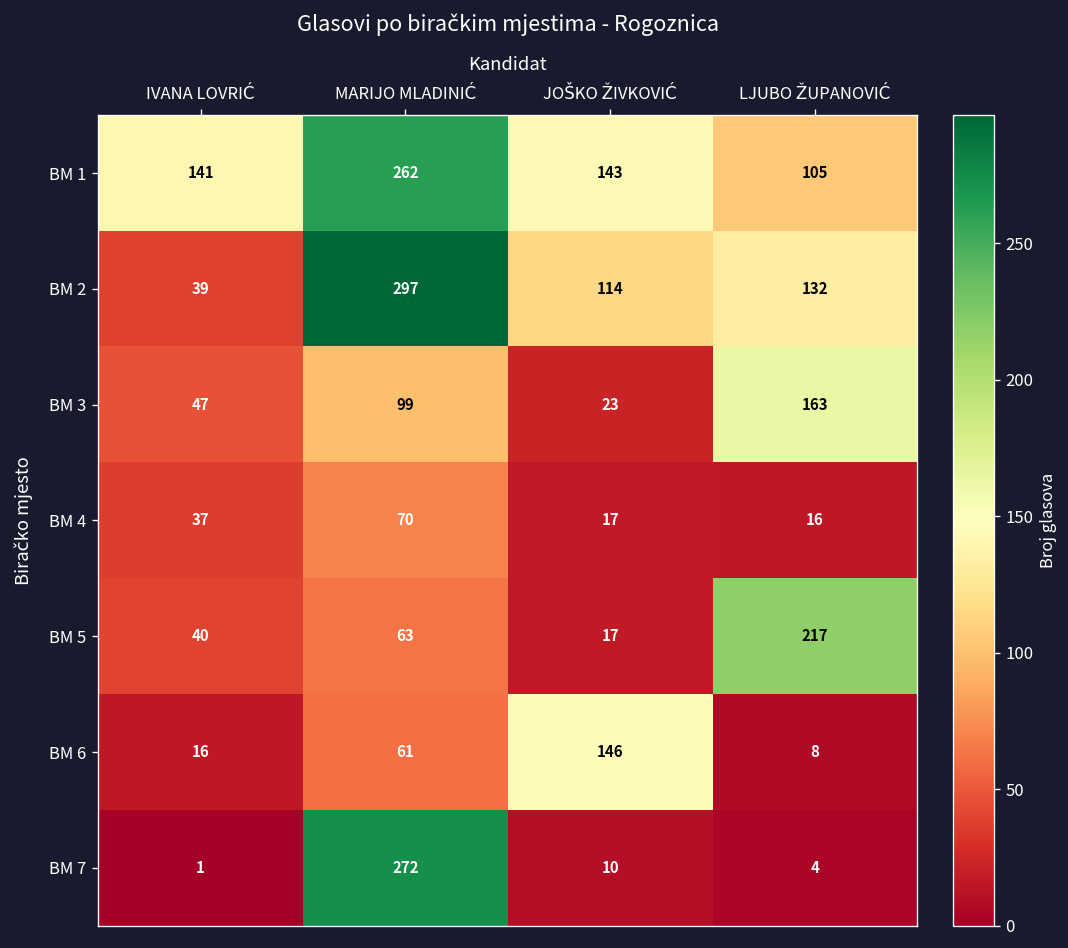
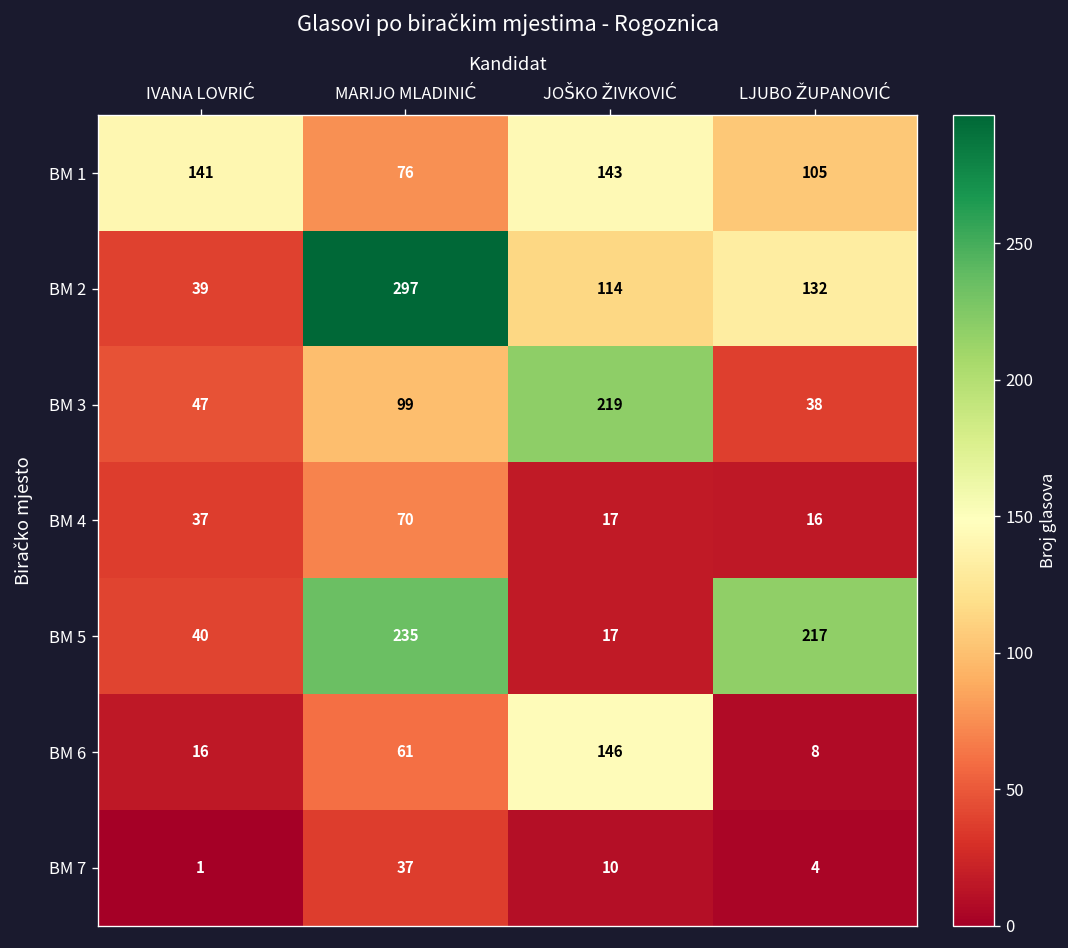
  {
    "BM 1": {
      "IVANA LOVRIĆ": 141,
-     "MARIJO MLADINIĆ": 262,
+     "MARIJO MLADINIĆ": 76,
      "JOŠKO ŽIVKOVIĆ": 143,
      "LJUBO ŽUPANOVIĆ": 105
    },
    "BM 2": {
      "IVANA LOVRIĆ": 39,
      "MARIJO MLADINIĆ": 297,
      "JOŠKO ŽIVKOVIĆ": 114,
      "LJUBO ŽUPANOVIĆ": 132
    },
    "BM 3": {
      "IVANA LOVRIĆ": 47,
      "MARIJO MLADINIĆ": 99,
-     "JOŠKO ŽIVKOVIĆ": 23,
-     "LJUBO ŽUPANOVIĆ": 163
+     "JOŠKO ŽIVKOVIĆ": 219,
+     "LJUBO ŽUPANOVIĆ": 38
    },
    "BM 4": {
      "IVANA LOVRIĆ": 37,
      "MARIJO MLADINIĆ": 70,
      "JOŠKO ŽIVKOVIĆ": 17,
      "LJUBO ŽUPANOVIĆ": 16
    },
    "BM 5": {
      "IVANA LOVRIĆ": 40,
-     "MARIJO MLADINIĆ": 63,
+     "MARIJO MLADINIĆ": 235,
      "JOŠKO ŽIVKOVIĆ": 17,
      "LJUBO ŽUPANOVIĆ": 217
    },
    "BM 6": {
      "IVANA LOVRIĆ": 16,
      "MARIJO MLADINIĆ": 61,
      "JOŠKO ŽIVKOVIĆ": 146,
      "LJUBO ŽUPANOVIĆ": 8
    },
    "BM 7": {
      "IVANA LOVRIĆ": 1,
-     "MARIJO MLADINIĆ": 272,
+     "MARIJO MLADINIĆ": 37,
      "JOŠKO ŽIVKOVIĆ": 10,
      "LJUBO ŽUPANOVIĆ": 4
    }
  }
